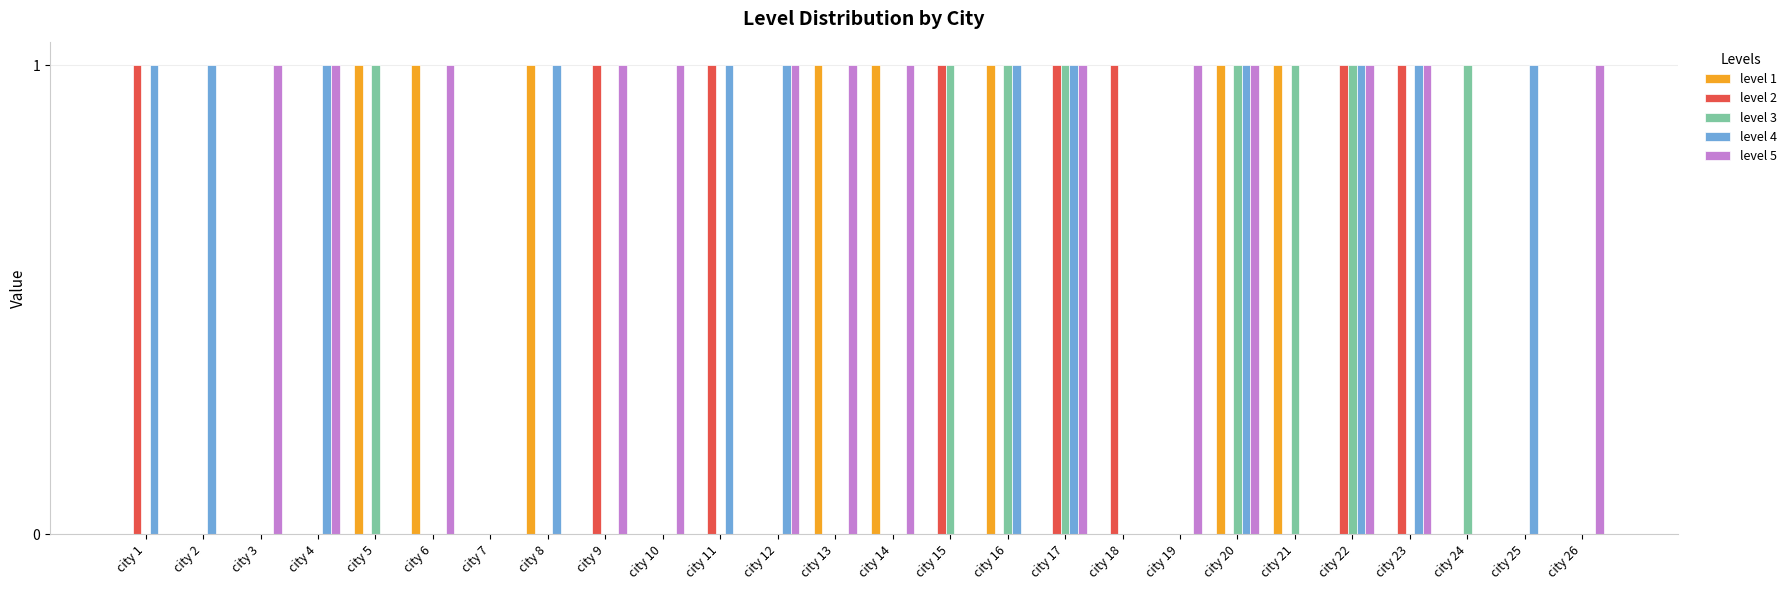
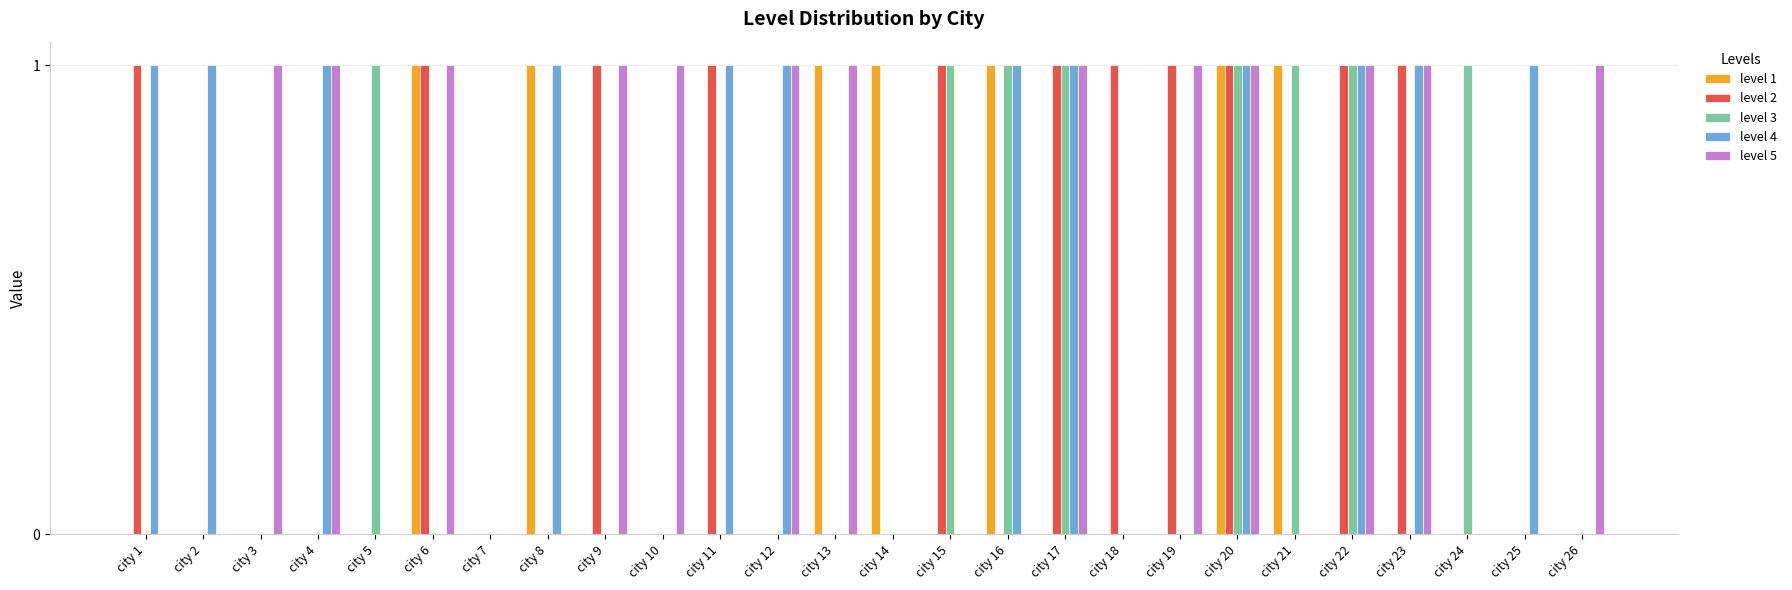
  {
    "level 1": {
      "city 1": 0,
      "city 2": 0,
      "city 3": 0,
      "city 4": 0,
-     "city 5": 1,
+     "city 5": 0,
      "city 6": 1,
      "city 7": 0,
      "city 8": 1,
      "city 9": 0,
      "city 10": 0,
      "city 11": 0,
      "city 12": 0,
      "city 13": 1,
      "city 14": 1,
      "city 15": 0,
      "city 16": 1,
      "city 17": 0,
      "city 18": 0,
      "city 19": 0,
      "city 20": 1,
      "city 21": 1,
      "city 22": 0,
      "city 23": 0,
      "city 24": 0,
      "city 25": 0,
      "city 26": 0
    },
    "level 2": {
      "city 1": 1,
      "city 2": 0,
      "city 3": 0,
      "city 4": 0,
      "city 5": 0,
-     "city 6": 0,
+     "city 6": 1,
      "city 7": 0,
      "city 8": 0,
      "city 9": 1,
      "city 10": 0,
      "city 11": 1,
      "city 12": 0,
      "city 13": 0,
      "city 14": 0,
      "city 15": 1,
      "city 16": 0,
      "city 17": 1,
      "city 18": 1,
-     "city 19": 0,
-     "city 20": 0,
+     "city 19": 1,
+     "city 20": 1,
      "city 21": 0,
      "city 22": 1,
      "city 23": 1,
      "city 24": 0,
      "city 25": 0,
      "city 26": 0
    },
    "level 3": {
      "city 1": 0,
      "city 2": 0,
      "city 3": 0,
      "city 4": 0,
      "city 5": 1,
      "city 6": 0,
      "city 7": 0,
      "city 8": 0,
      "city 9": 0,
      "city 10": 0,
      "city 11": 0,
      "city 12": 0,
      "city 13": 0,
      "city 14": 0,
      "city 15": 1,
      "city 16": 1,
      "city 17": 1,
      "city 18": 0,
      "city 19": 0,
      "city 20": 1,
      "city 21": 1,
      "city 22": 1,
      "city 23": 0,
      "city 24": 1,
      "city 25": 0,
      "city 26": 0
    },
    "level 4": {
      "city 1": 1,
      "city 2": 1,
      "city 3": 0,
      "city 4": 1,
      "city 5": 0,
      "city 6": 0,
      "city 7": 0,
      "city 8": 1,
      "city 9": 0,
      "city 10": 0,
      "city 11": 1,
      "city 12": 1,
      "city 13": 0,
      "city 14": 0,
      "city 15": 0,
      "city 16": 1,
      "city 17": 1,
      "city 18": 0,
      "city 19": 0,
      "city 20": 1,
      "city 21": 0,
      "city 22": 1,
      "city 23": 1,
      "city 24": 0,
      "city 25": 1,
      "city 26": 0
    },
    "level 5": {
      "city 1": 0,
      "city 2": 0,
      "city 3": 1,
      "city 4": 1,
      "city 5": 0,
      "city 6": 1,
      "city 7": 0,
      "city 8": 0,
      "city 9": 1,
      "city 10": 1,
      "city 11": 0,
      "city 12": 1,
      "city 13": 1,
-     "city 14": 1,
+     "city 14": 0,
      "city 15": 0,
      "city 16": 0,
      "city 17": 1,
      "city 18": 0,
      "city 19": 1,
      "city 20": 1,
      "city 21": 0,
      "city 22": 1,
      "city 23": 1,
      "city 24": 0,
      "city 25": 0,
      "city 26": 1
    }
  }
